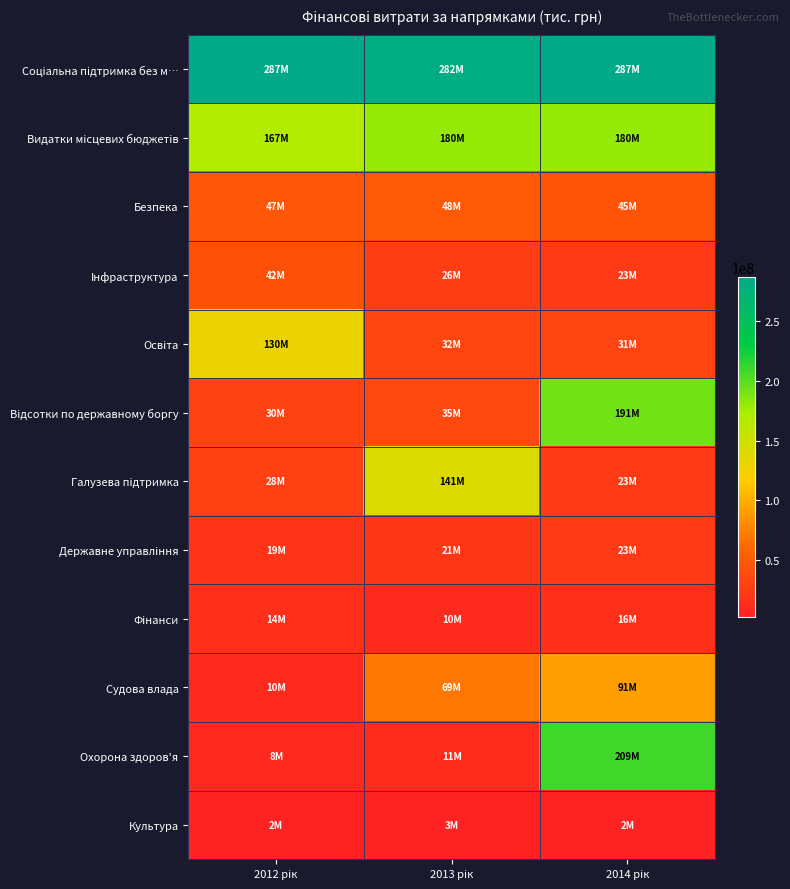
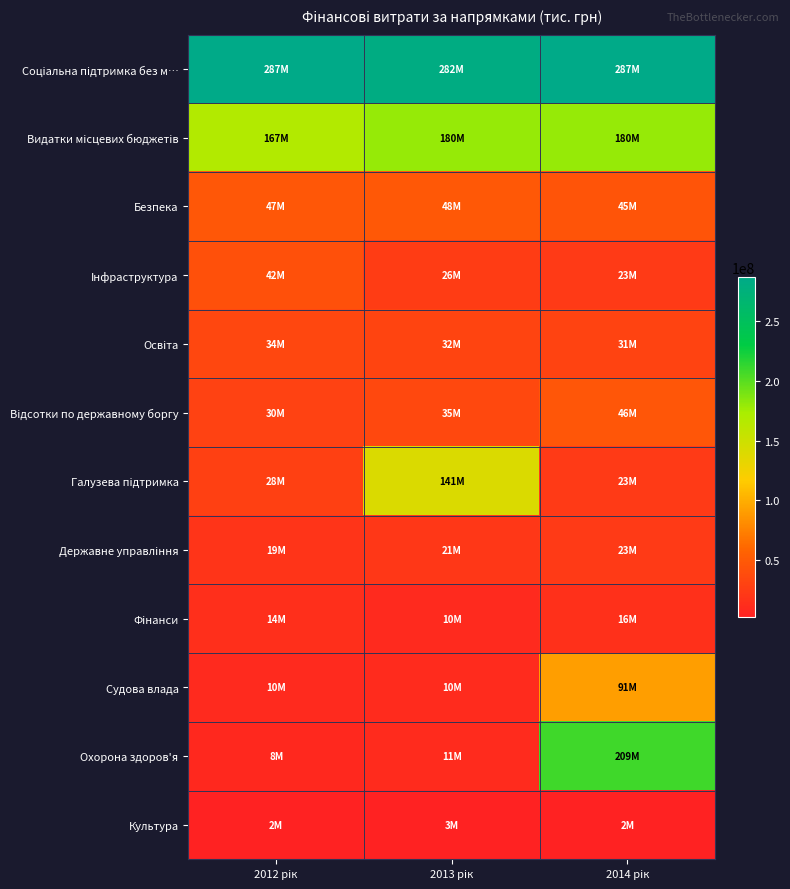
  {
    "Соціальна підтримка без м…": {
      "2012 рік": "287M",
      "2013 рік": "282M",
      "2014 рік": "287M"
    },
    "Видатки місцевих бюджетів": {
      "2012 рік": "167M",
      "2013 рік": "180M",
      "2014 рік": "180M"
    },
    "Безпека": {
      "2012 рік": "47M",
      "2013 рік": "48M",
      "2014 рік": "45M"
    },
    "Інфраструктура": {
      "2012 рік": "42M",
      "2013 рік": "26M",
      "2014 рік": "23M"
    },
    "Освіта": {
-     "2012 рік": "130M",
+     "2012 рік": "34M",
      "2013 рік": "32M",
      "2014 рік": "31M"
    },
    "Відсотки по державному боргу": {
      "2012 рік": "30M",
      "2013 рік": "35M",
-     "2014 рік": "191M"
+     "2014 рік": "46M"
    },
    "Галузева підтримка": {
      "2012 рік": "28M",
      "2013 рік": "141M",
      "2014 рік": "23M"
    },
    "Державне управління": {
      "2012 рік": "19M",
      "2013 рік": "21M",
      "2014 рік": "23M"
    },
    "Фінанси": {
      "2012 рік": "14M",
      "2013 рік": "10M",
      "2014 рік": "16M"
    },
    "Судова влада": {
      "2012 рік": "10M",
-     "2013 рік": "69M",
+     "2013 рік": "10M",
      "2014 рік": "91M"
    },
    "Охорона здоров'я": {
      "2012 рік": "8M",
      "2013 рік": "11M",
      "2014 рік": "209M"
    },
    "Культура": {
      "2012 рік": "2M",
      "2013 рік": "3M",
      "2014 рік": "2M"
    }
  }
